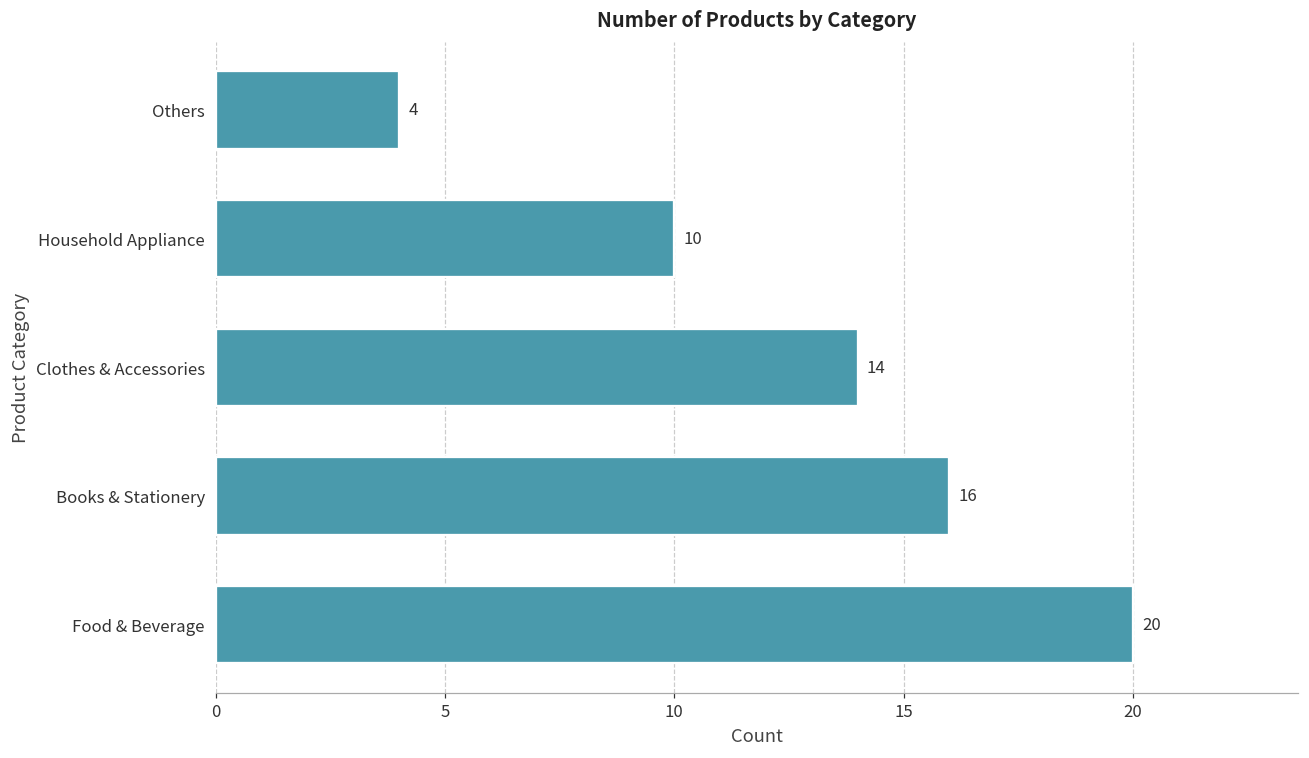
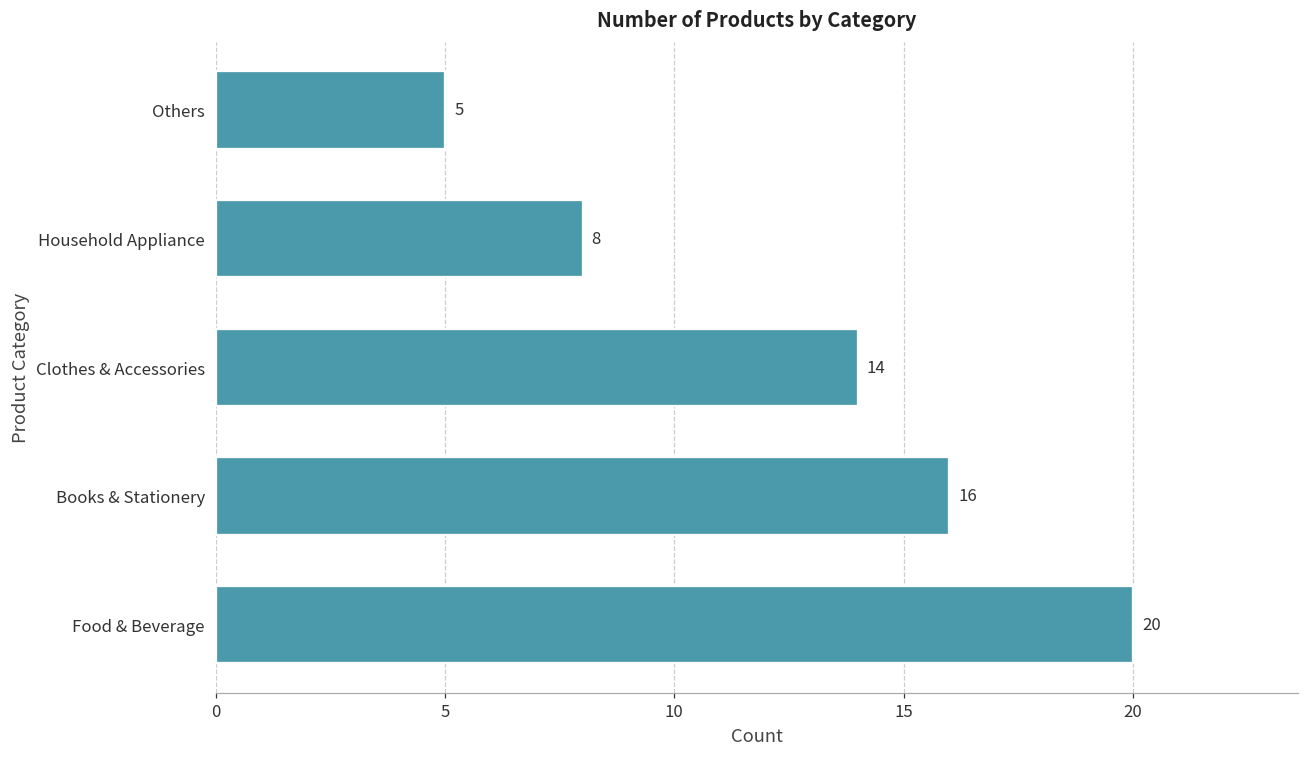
  {
-   "Others": 4,
-   "Household Appliance": 10,
+   "Others": 5,
+   "Household Appliance": 8,
    "Clothes & Accessories": 14,
    "Books & Stationery": 16,
    "Food & Beverage": 20
  }
